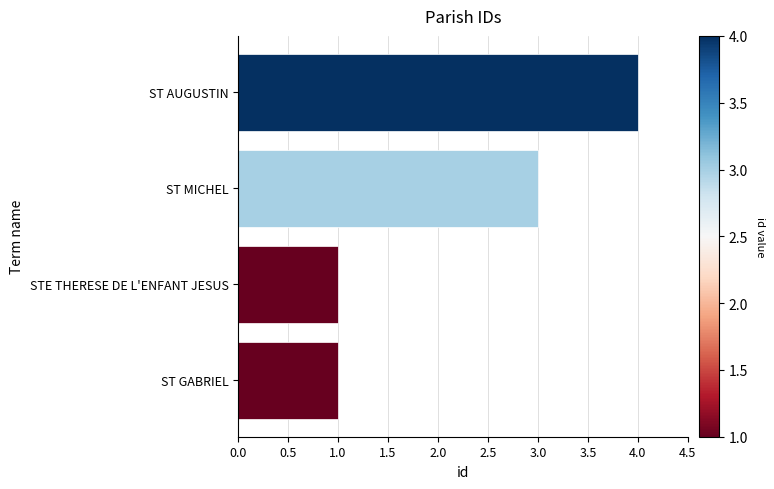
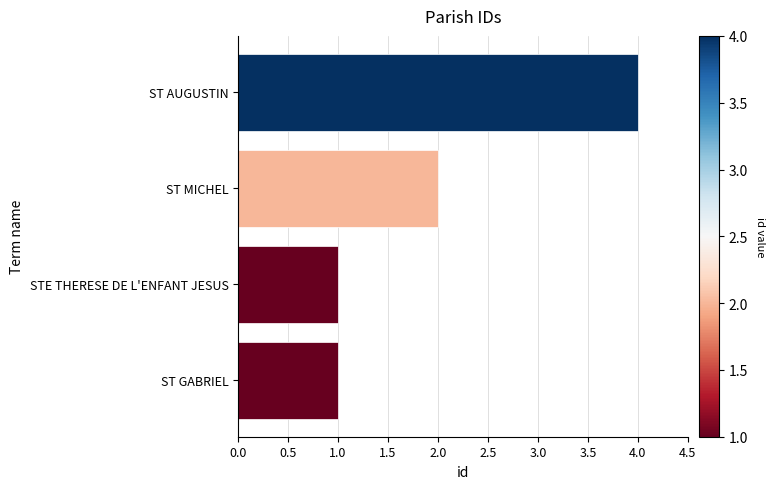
  {
    "ST AUGUSTIN": 4,
-   "ST MICHEL": 3,
+   "ST MICHEL": 2,
    "STE THERESE DE L'ENFANT JESUS": 1,
    "ST GABRIEL": 1
  }
